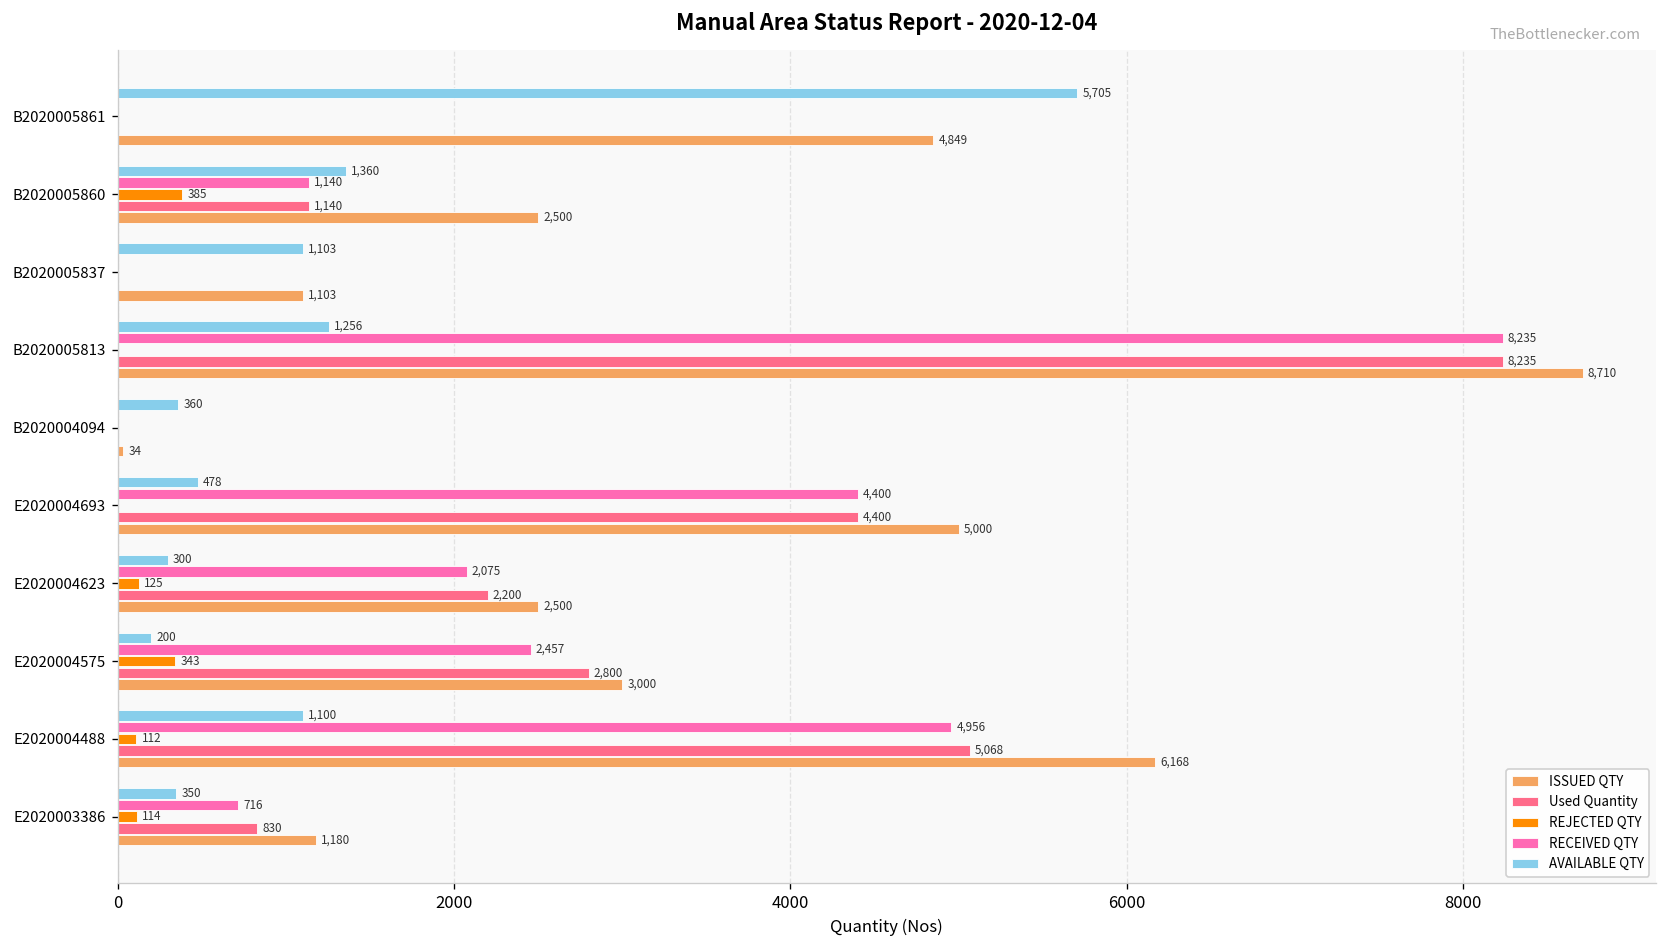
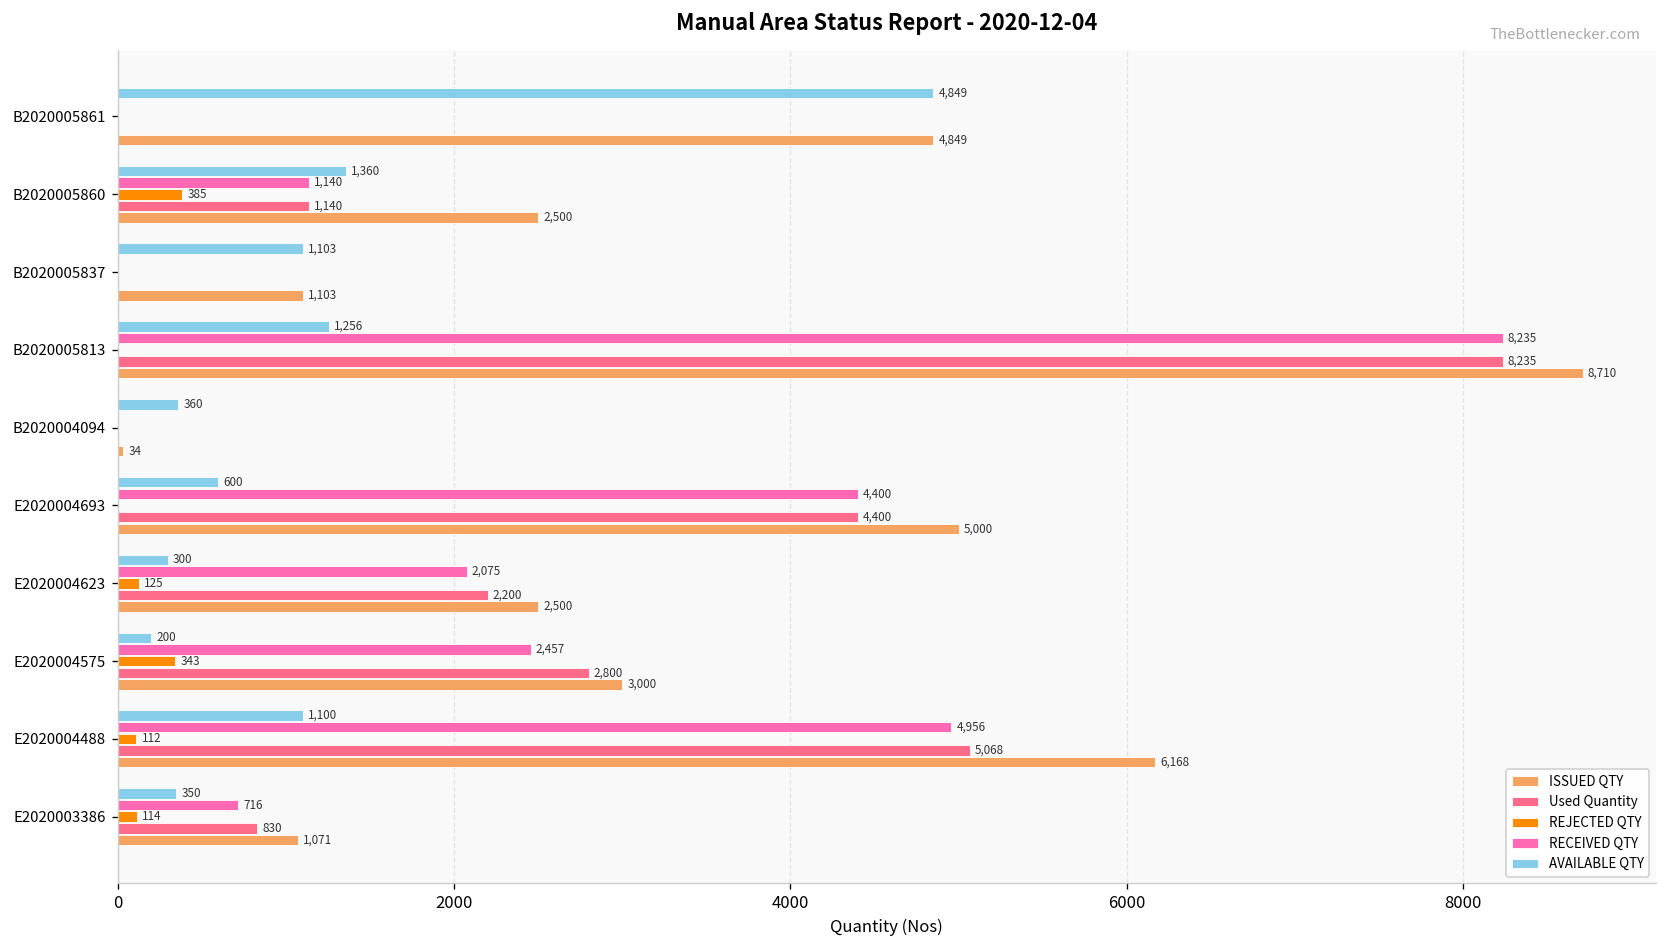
  {
    "ISSUED QTY": {
      "B2020005861": "4,849",
      "B2020005860": "2,500",
      "B2020005837": "1,103",
      "B2020005813": "8,710",
      "B2020004094": "34",
      "E2020004693": "5,000",
      "E2020004623": "2,500",
      "E2020004575": "3,000",
      "E2020004488": "6,168",
-     "E2020003386": "1,180"
+     "E2020003386": "1,071"
    },
    "REJECTED QTY": {
      "B2020005860": "385",
      "E2020004623": "125",
      "E2020004575": "343",
      "E2020004488": "112",
      "E2020003386": "114"
    },
    "AVAILABLE QTY": {
-     "B2020005861": "5,705",
+     "B2020005861": "4,849",
      "B2020005860": "1,360",
      "B2020005837": "1,103",
      "B2020005813": "1,256",
      "B2020004094": "360",
-     "E2020004693": "478",
+     "E2020004693": "600",
      "E2020004623": "300",
      "E2020004575": "200",
      "E2020004488": "1,100",
      "E2020003386": "350"
    }
  }
